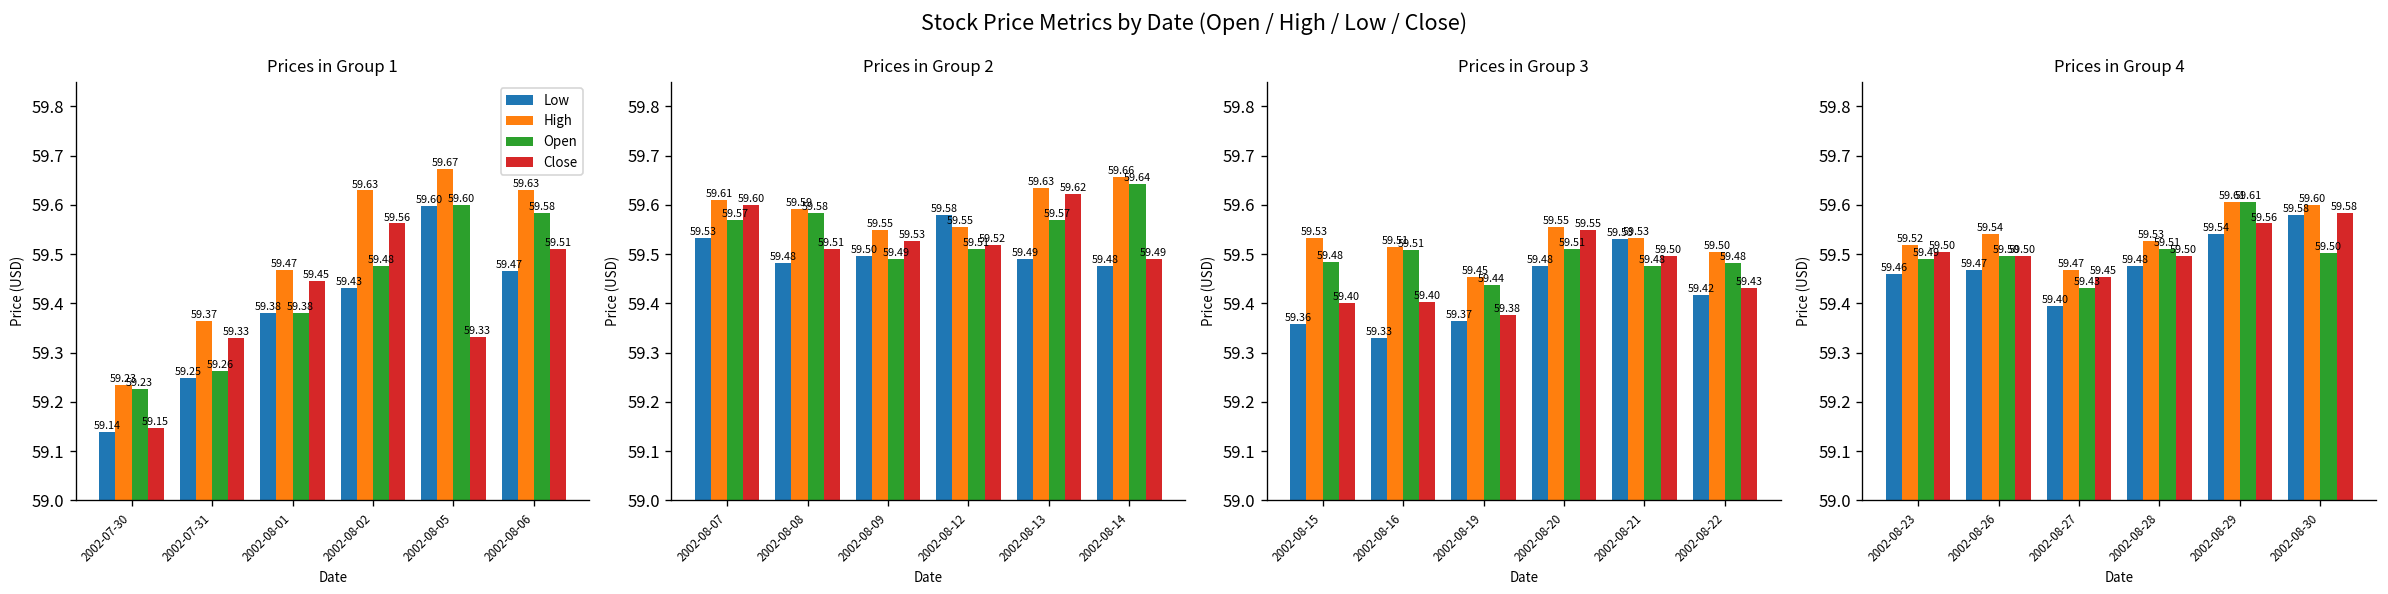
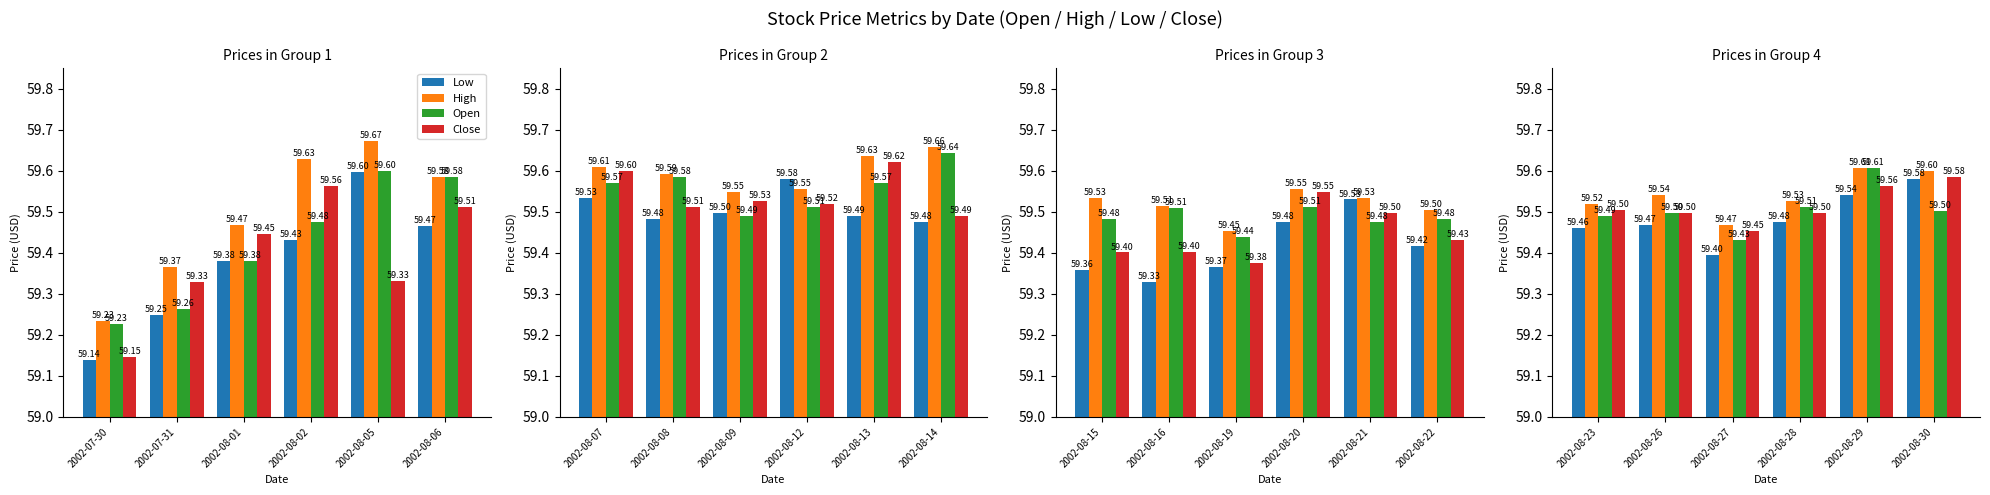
  {
    "Prices in Group 1": {
      "Low": {
        "2002-07-30": 59.14,
        "2002-07-31": 59.25,
        "2002-08-01": 59.38,
        "2002-08-02": 59.43,
        "2002-08-05": 59.60,
        "2002-08-06": 59.47
      },
      "High": {
        "2002-07-31": 59.37,
        "2002-08-01": 59.47,
        "2002-08-02": 59.63,
        "2002-08-05": 59.67,
-       "2002-08-06": 59.63
+       "2002-08-06": 59.58
      },
      "Open": {
        "2002-07-31": 59.26,
        "2002-08-01": 59.38,
        "2002-08-02": 59.48,
        "2002-08-05": 59.60,
        "2002-08-06": 59.58
      },
      "Close": {
        "2002-07-30": 59.15,
        "2002-07-31": 59.33,
        "2002-08-01": 59.45,
        "2002-08-02": 59.56,
        "2002-08-05": 59.33,
        "2002-08-06": 59.51
      }
    },
    "Prices in Group 2": {
      "Low": {
        "2002-08-07": 59.53,
        "2002-08-08": 59.48,
        "2002-08-09": 59.50,
        "2002-08-12": 59.58,
        "2002-08-13": 59.49,
        "2002-08-14": 59.48
      },
      "High": {
        "2002-08-07": 59.61,
        "2002-08-09": 59.55,
        "2002-08-12": 59.55,
        "2002-08-13": 59.63,
        "2002-08-14": 59.66
      },
      "Open": {
        "2002-08-07": 59.57,
        "2002-08-09": 59.49,
        "2002-08-13": 59.57,
        "2002-08-14": 59.64
      },
      "Close": {
        "2002-08-07": 59.60,
        "2002-08-08": 59.51,
        "2002-08-09": 59.53,
        "2002-08-13": 59.62,
        "2002-08-14": 59.49
      }
    },
    "Prices in Group 3": {
      "Low": {
        "2002-08-15": 59.36,
        "2002-08-16": 59.33,
        "2002-08-19": 59.37,
        "2002-08-20": 59.48,
        "2002-08-22": 59.42
      },
      "High": {
        "2002-08-15": 59.53,
        "2002-08-19": 59.45,
        "2002-08-20": 59.55,
        "2002-08-22": 59.50
      },
      "Open": {
        "2002-08-15": 59.48,
        "2002-08-19": 59.44,
        "2002-08-20": 59.51,
        "2002-08-21": 59.48,
        "2002-08-22": 59.48
      },
      "Close": {
        "2002-08-15": 59.40,
        "2002-08-16": 59.40,
        "2002-08-19": 59.38,
        "2002-08-20": 59.55,
        "2002-08-21": 59.50,
        "2002-08-22": 59.43
      }
    },
    "Prices in Group 4": {
      "Low": {
        "2002-08-23": 59.46,
        "2002-08-26": 59.47,
        "2002-08-27": 59.40,
        "2002-08-28": 59.48,
        "2002-08-29": 59.54,
        "2002-08-30": 59.58
      },
      "High": {
        "2002-08-23": 59.52,
        "2002-08-26": 59.54,
        "2002-08-27": 59.47,
        "2002-08-28": 59.53,
        "2002-08-30": 59.60
      },
      "Open": {
        "2002-08-23": 59.49,
        "2002-08-27": 59.43,
        "2002-08-30": 59.50
      },
      "Close": {
        "2002-08-23": 59.50,
        "2002-08-27": 59.45,
        "2002-08-29": 59.56,
        "2002-08-30": 59.58
      }
    }
  }
